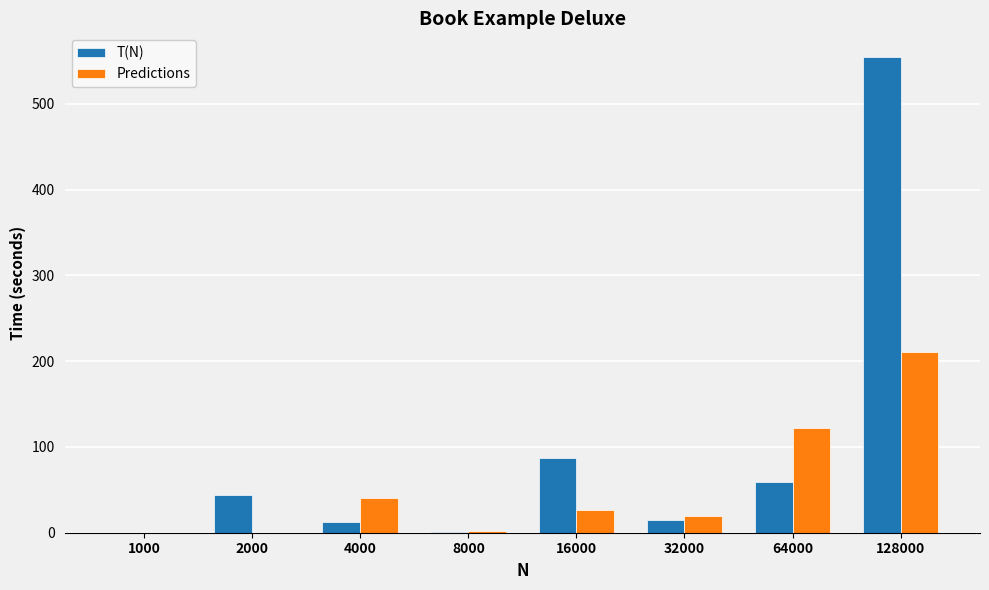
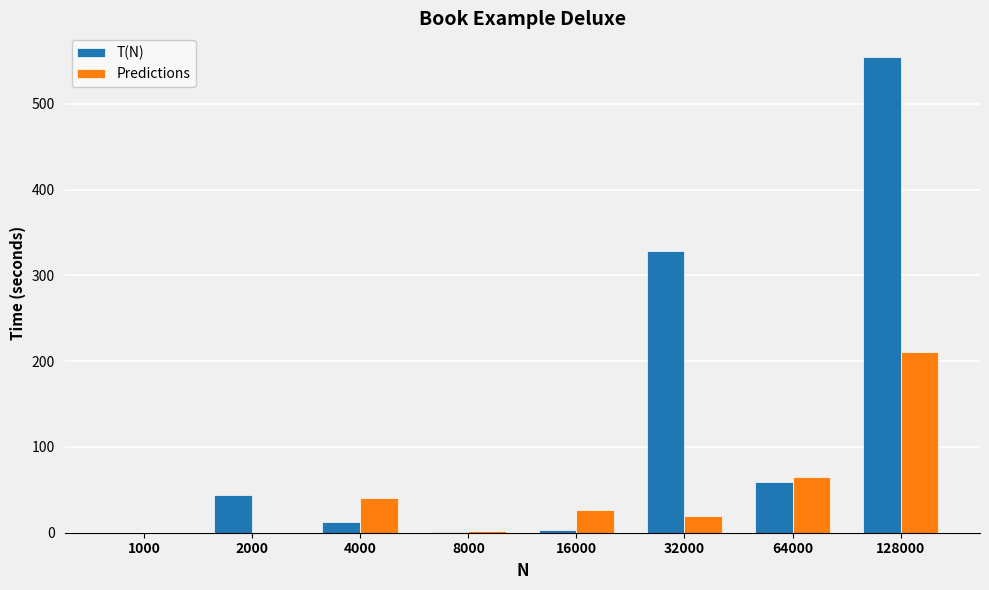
  {
    "T(N)": {
      "2000": 40,
      "4000": 10,
-     "16000": 90,
-     "32000": 10,
+     "16000": 0,
+     "32000": 330,
      "64000": 60,
      "128000": 550
    },
    "Predictions": {
      "4000": 40,
      "16000": 30,
      "32000": 20,
-     "64000": 120,
+     "64000": 60,
      "128000": 210
    }
  }
